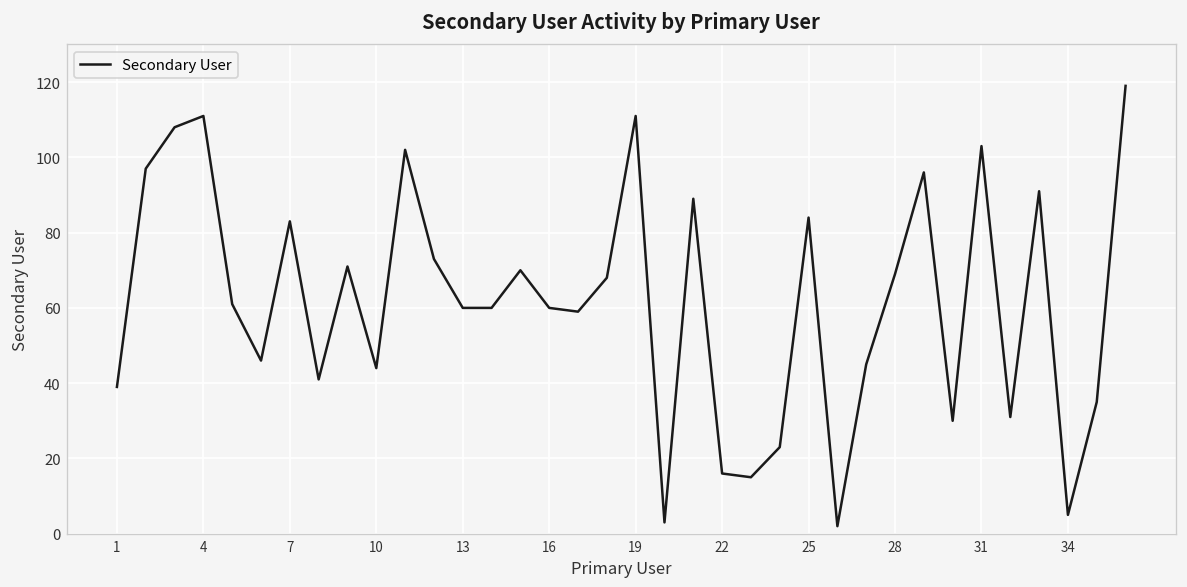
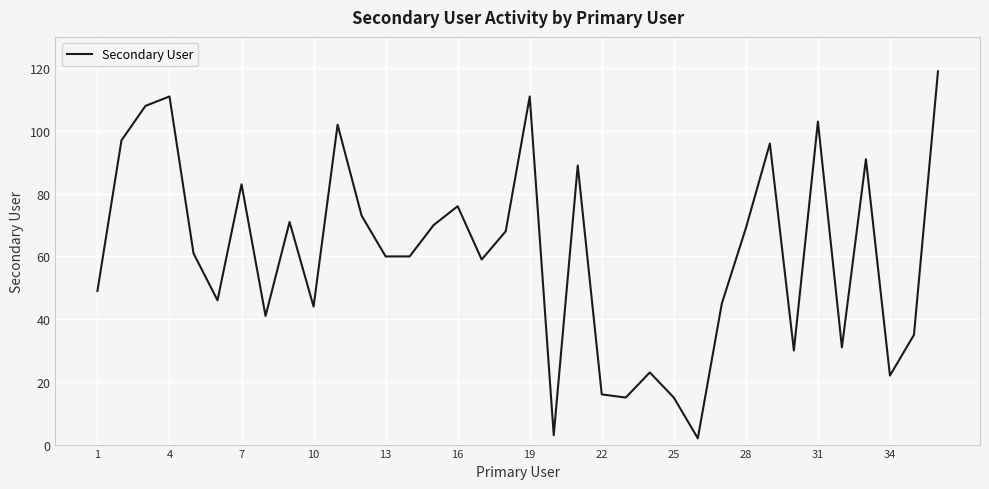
  {
-   "1": 39,
+   "1": 49,
    "4": 111,
    "7": 83,
    "10": 44,
    "13": 60,
-   "16": 60,
+   "16": 76,
    "19": 111,
    "22": 16,
-   "25": 84,
+   "25": 15,
    "28": 69,
    "31": 103,
-   "34": 5
+   "34": 22
  }
